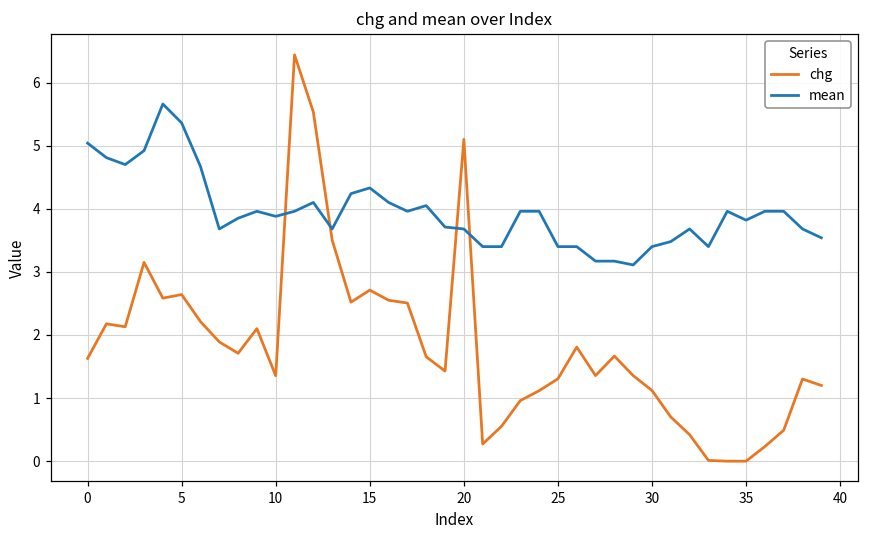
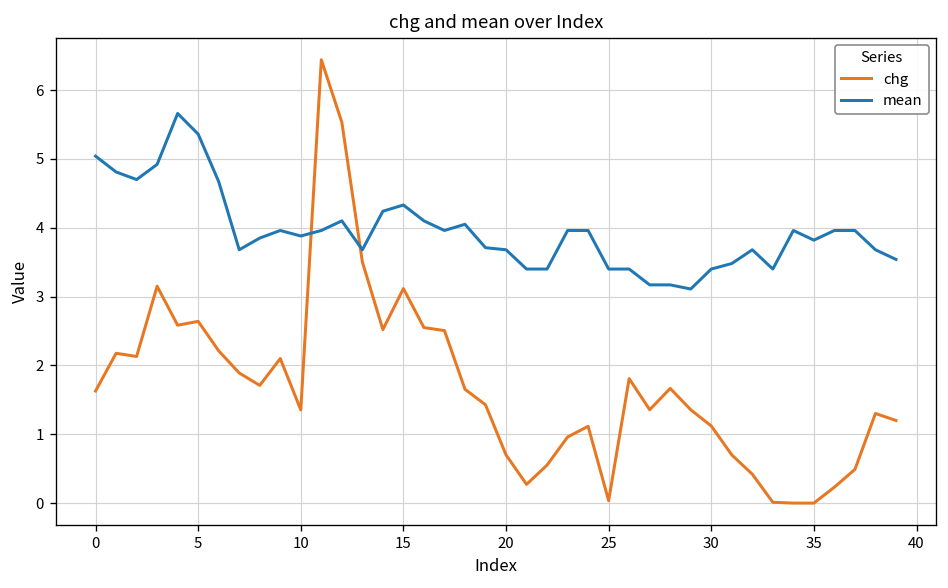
  {
    "chg": {
      "0": 1.6,
      "5": 2.6,
      "10": 1.4,
-     "15": 2.7,
-     "20": 5.1,
-     "25": 1.3,
+     "15": 3.1,
+     "20": 0.7,
+     "25": 0.0,
      "30": 1.1,
      "35": 0.0
    },
    "mean": {
      "0": 5.0,
      "5": 5.4,
      "10": 3.9,
      "15": 4.3,
      "20": 3.7,
      "25": 3.4,
      "30": 3.4,
      "35": 3.8
    }
  }
